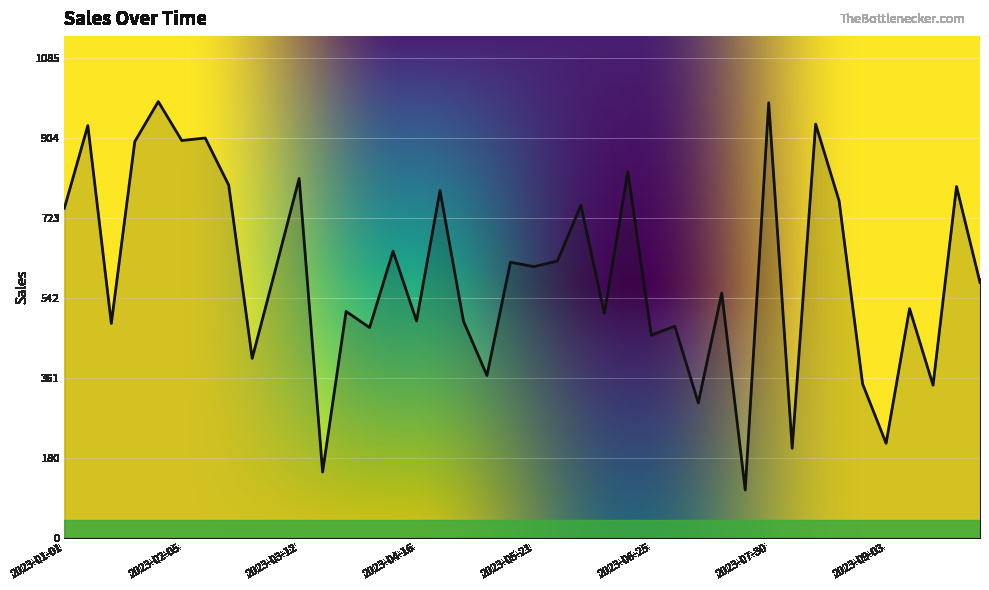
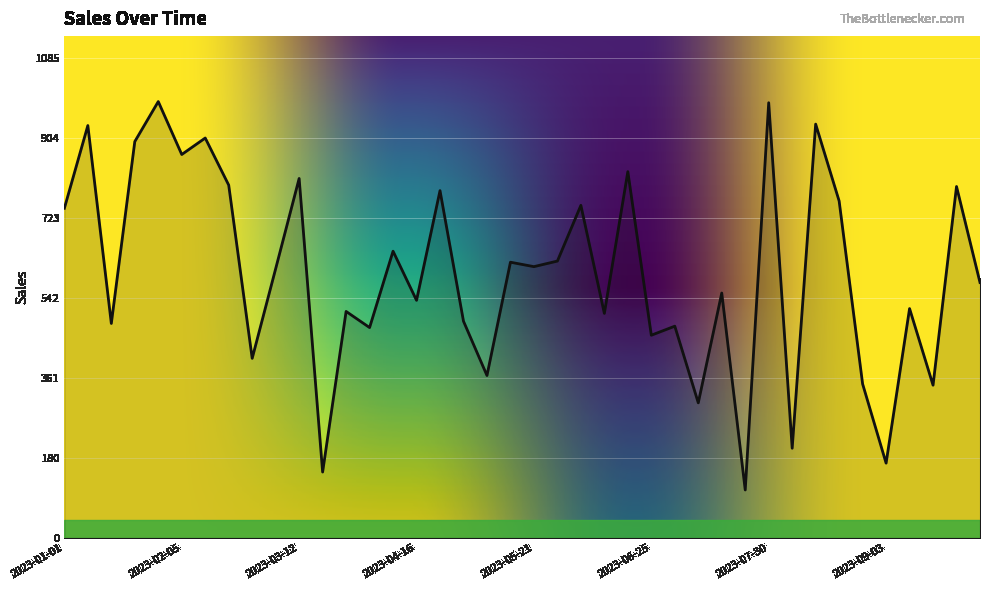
  {
    "2023-01-01": 750,
-   "2023-02-05": 900,
+   "2023-02-05": 870,
    "2023-03-12": 810,
-   "2023-04-16": 490,
+   "2023-04-16": 540,
    "2023-05-21": 610,
    "2023-06-25": 460,
    "2023-07-30": 980,
-   "2023-09-03": 210
+   "2023-09-03": 170
  }
